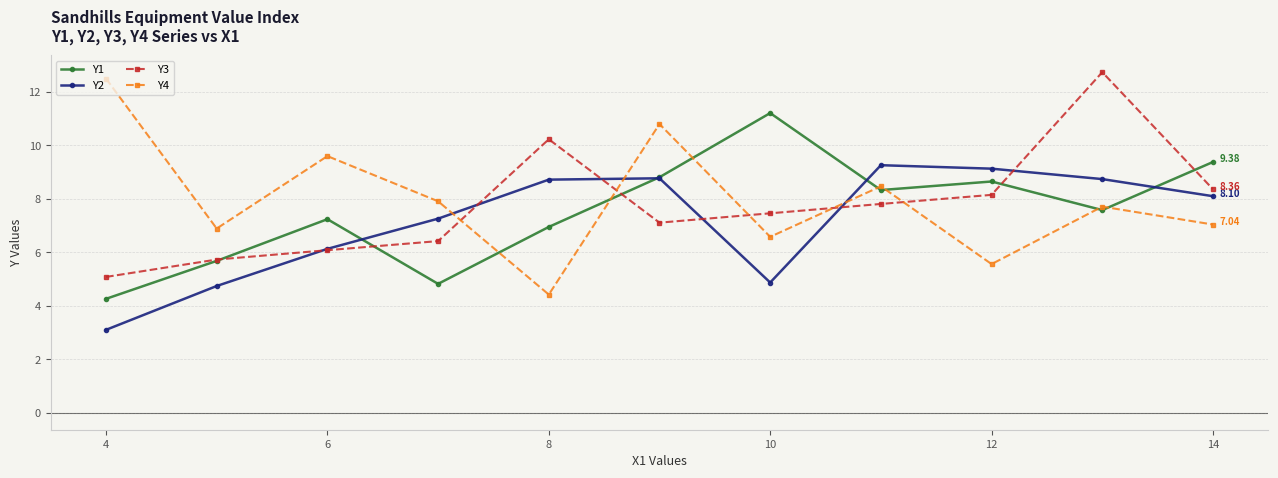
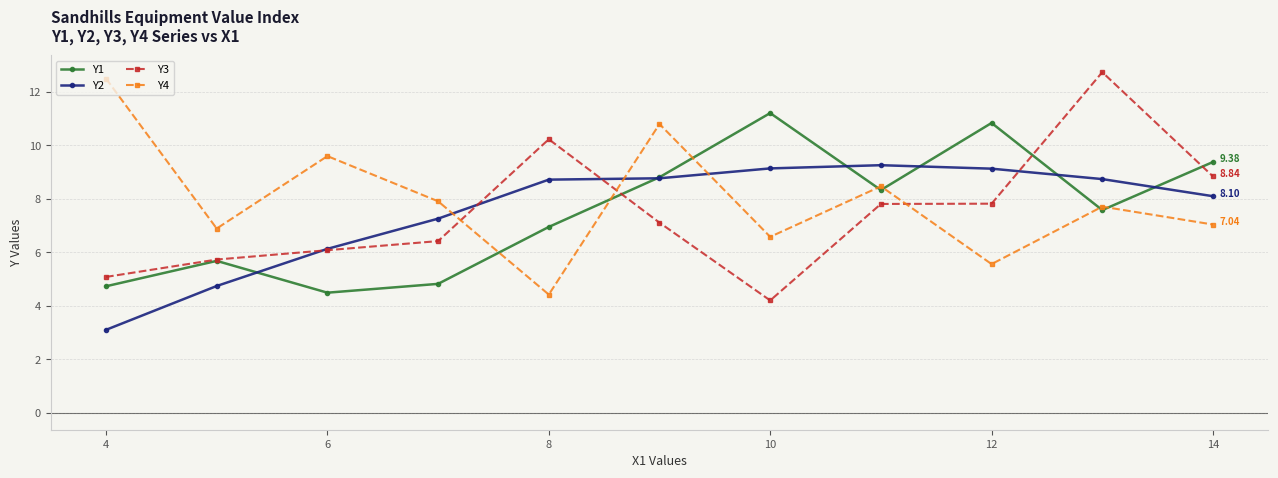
  {
    "Y1": {
-     "4": 4.3,
-     "6": 7.2,
+     "4": 4.7,
+     "6": 4.5,
      "8": 7.0,
      "10": 11.2,
-     "12": 8.7
+     "12": 10.8
    },
    "Y2": {
      "4": 3.1,
      "8": 8.7,
-     "10": 4.9,
+     "10": 9.1,
      "12": 9.1
    },
    "Y3": {
-     "10": 7.5,
-     "12": 8.2,
-     "14": 8.36
+     "10": 4.2,
+     "12": 7.8,
+     "14": 8.84
    },
    "Y4": {
      "14": 7.04
    }
  }
